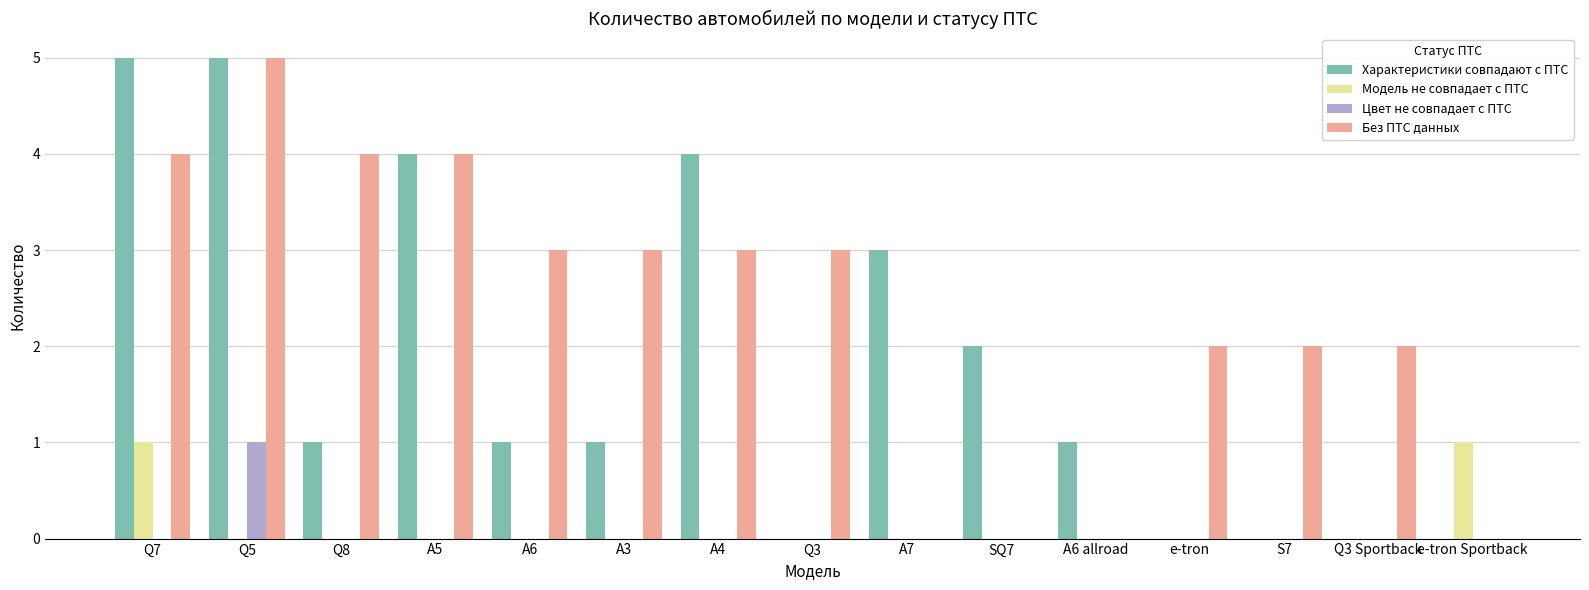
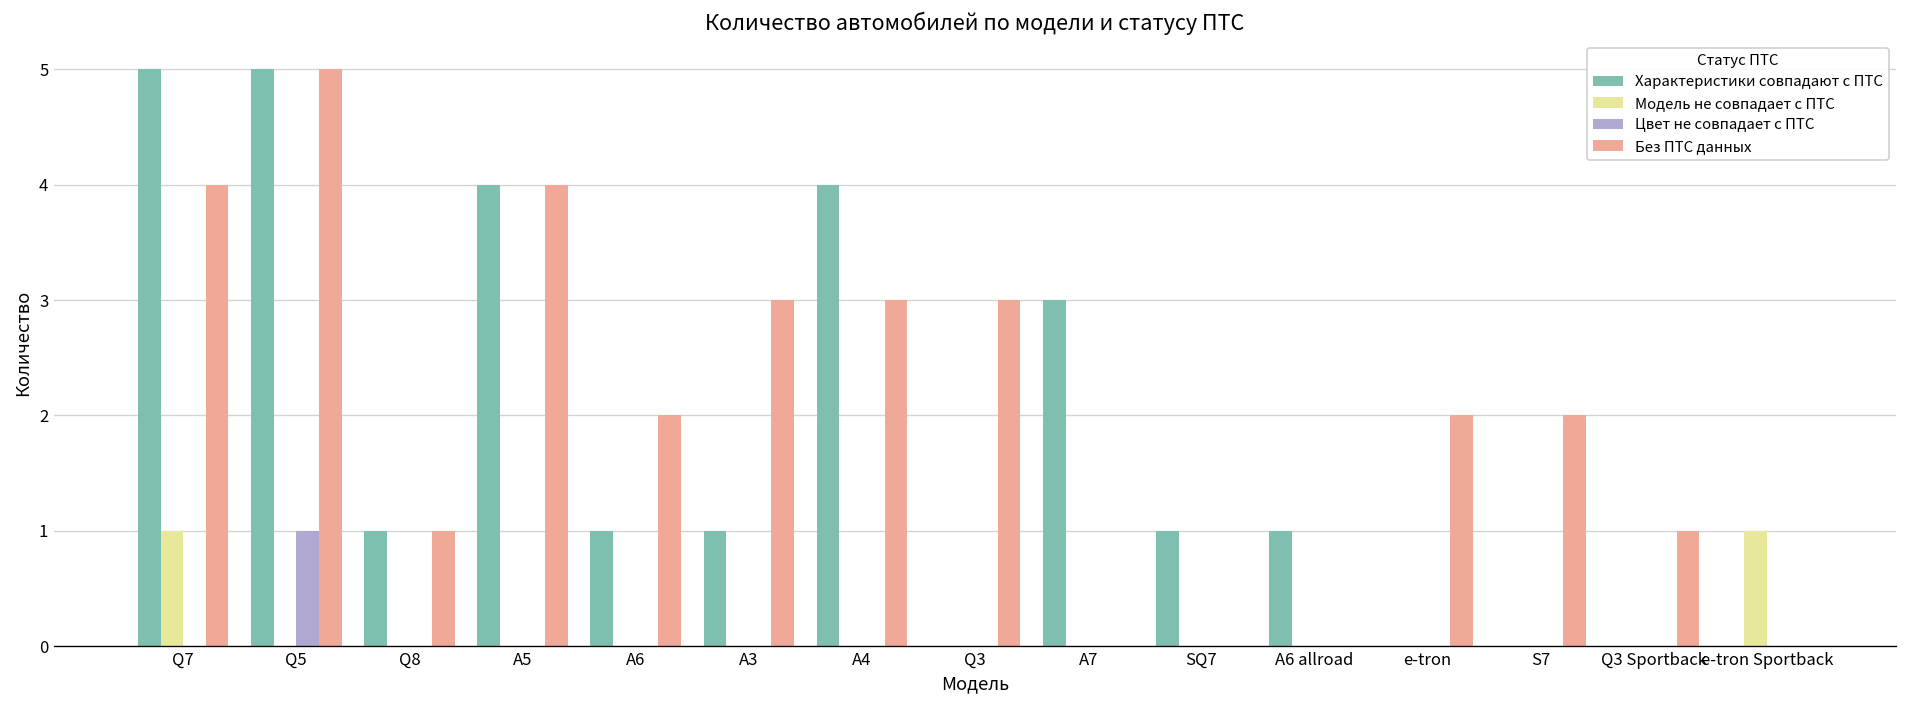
  {
    "Характеристики совпадают с ПТС": {
      "Q7": 5,
      "Q5": 5,
      "Q8": 1,
      "A5": 4,
      "A6": 1,
      "A3": 1,
      "A4": 4,
      "Q3": 0,
      "A7": 3,
-     "SQ7": 2,
+     "SQ7": 1,
      "A6 allroad": 1,
      "e-tron": 0,
      "S7": 0,
      "Q3 Sportback": 0,
      "e-tron Sportback": 0
    },
    "Модель не совпадает с ПТС": {
      "Q7": 1,
      "Q5": 0,
      "Q8": 0,
      "A5": 0,
      "A6": 0,
      "A3": 0,
      "A4": 0,
      "Q3": 0,
      "A7": 0,
      "SQ7": 0,
      "A6 allroad": 0,
      "e-tron": 0,
      "S7": 0,
      "Q3 Sportback": 0,
      "e-tron Sportback": 1
    },
    "Цвет не совпадает с ПТС": {
      "Q7": 0,
      "Q5": 1,
      "Q8": 0,
      "A5": 0,
      "A6": 0,
      "A3": 0,
      "A4": 0,
      "Q3": 0,
      "A7": 0,
      "SQ7": 0,
      "A6 allroad": 0,
      "e-tron": 0,
      "S7": 0,
      "Q3 Sportback": 0,
      "e-tron Sportback": 0
    },
    "Без ПТС данных": {
      "Q7": 4,
      "Q5": 5,
-     "Q8": 4,
+     "Q8": 1,
      "A5": 4,
-     "A6": 3,
+     "A6": 2,
      "A3": 3,
      "A4": 3,
      "Q3": 3,
      "A7": 0,
      "SQ7": 0,
      "A6 allroad": 0,
      "e-tron": 2,
      "S7": 2,
-     "Q3 Sportback": 2,
+     "Q3 Sportback": 1,
      "e-tron Sportback": 0
    }
  }
